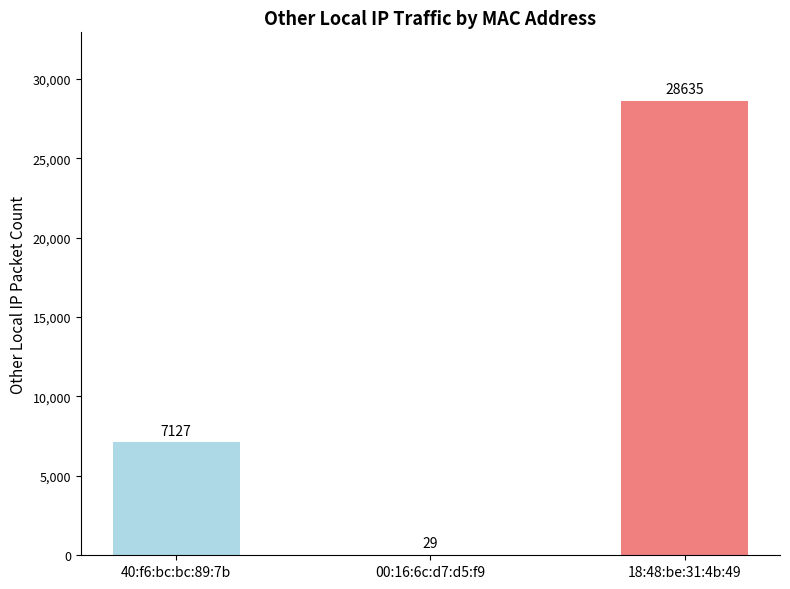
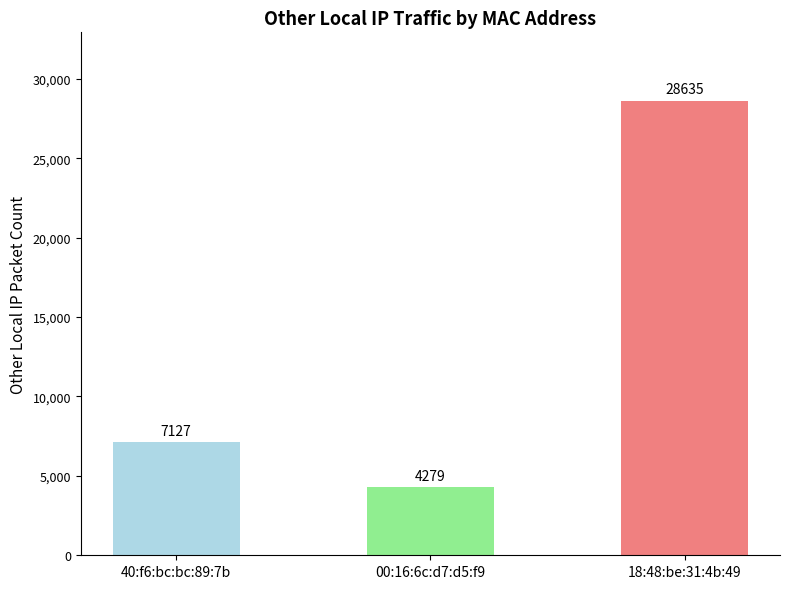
  {
    "40:f6:bc:bc:89:7b": 7127,
-   "00:16:6c:d7:d5:f9": 29,
+   "00:16:6c:d7:d5:f9": 4279,
    "18:48:be:31:4b:49": 28635
  }
